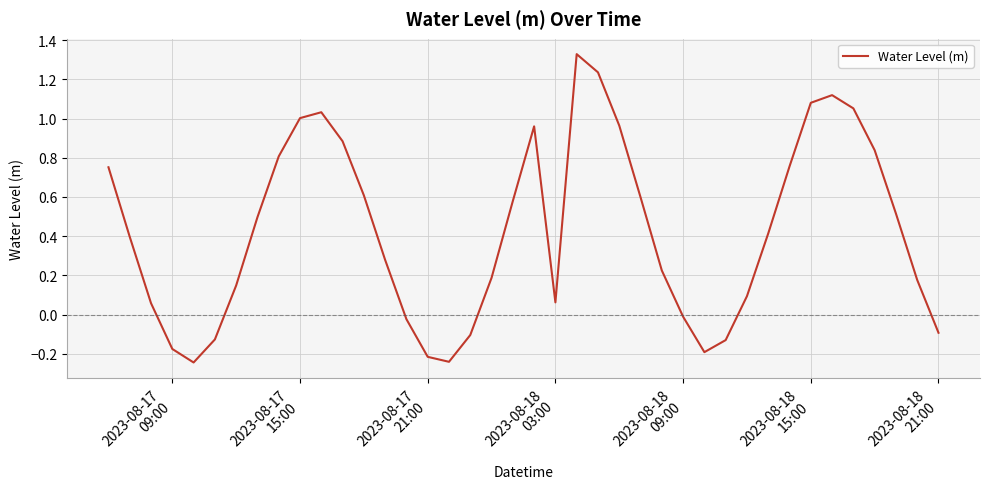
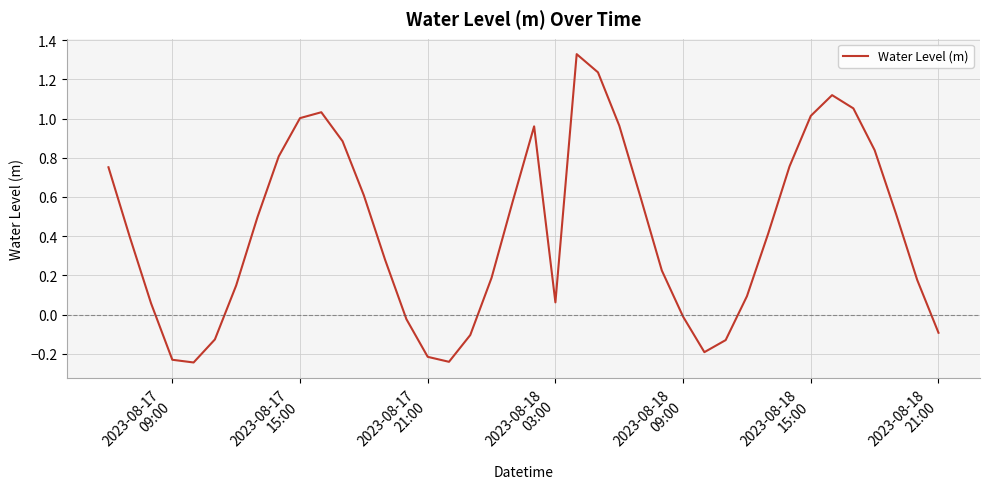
  {
-   "2023-08-17 09:00": -0.18,
+   "2023-08-17 09:00": -0.23,
    "2023-08-17 15:00": 1.00,
    "2023-08-17 21:00": -0.22,
    "2023-08-18 03:00": 0.06,
    "2023-08-18 09:00": -0.01,
-   "2023-08-18 15:00": 1.08,
+   "2023-08-18 15:00": 1.01,
    "2023-08-18 21:00": -0.09
  }
